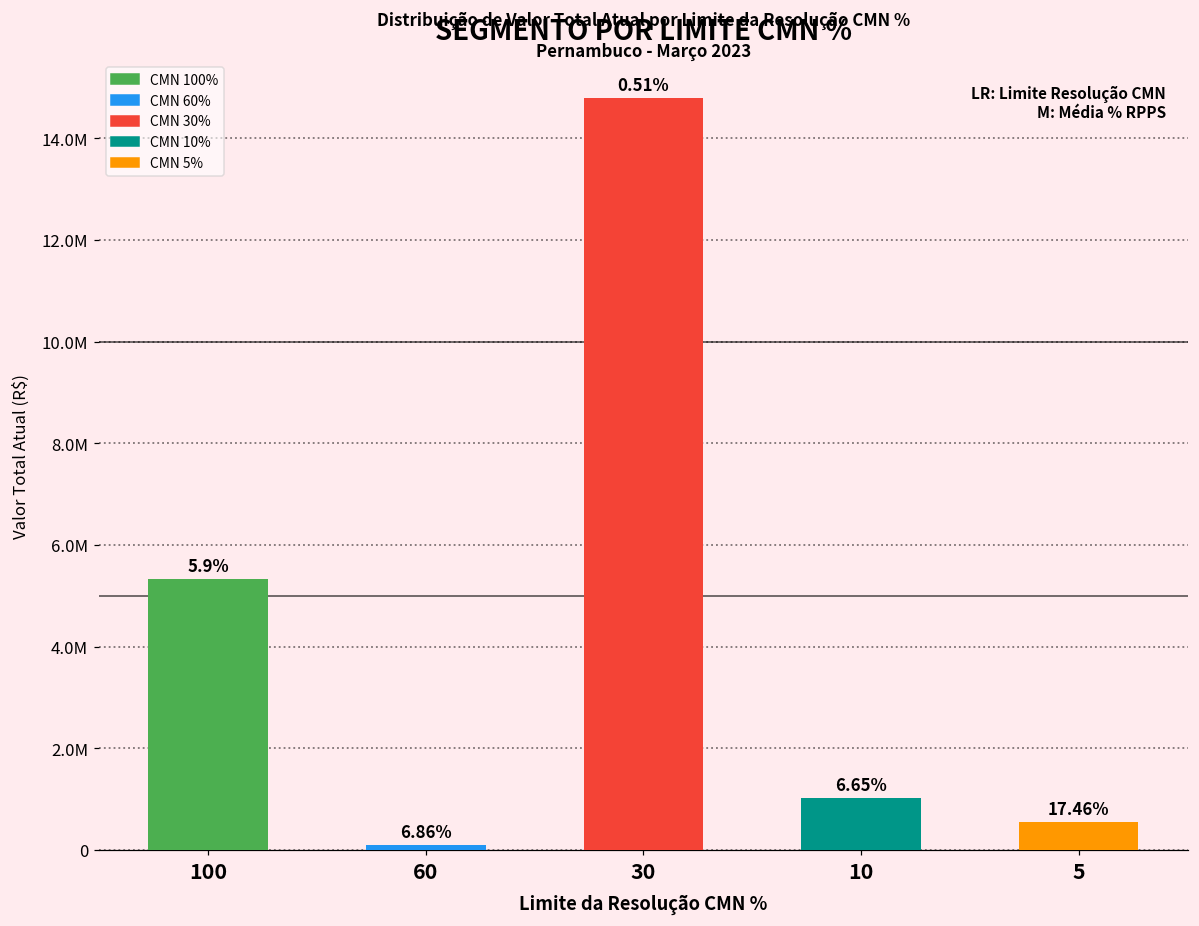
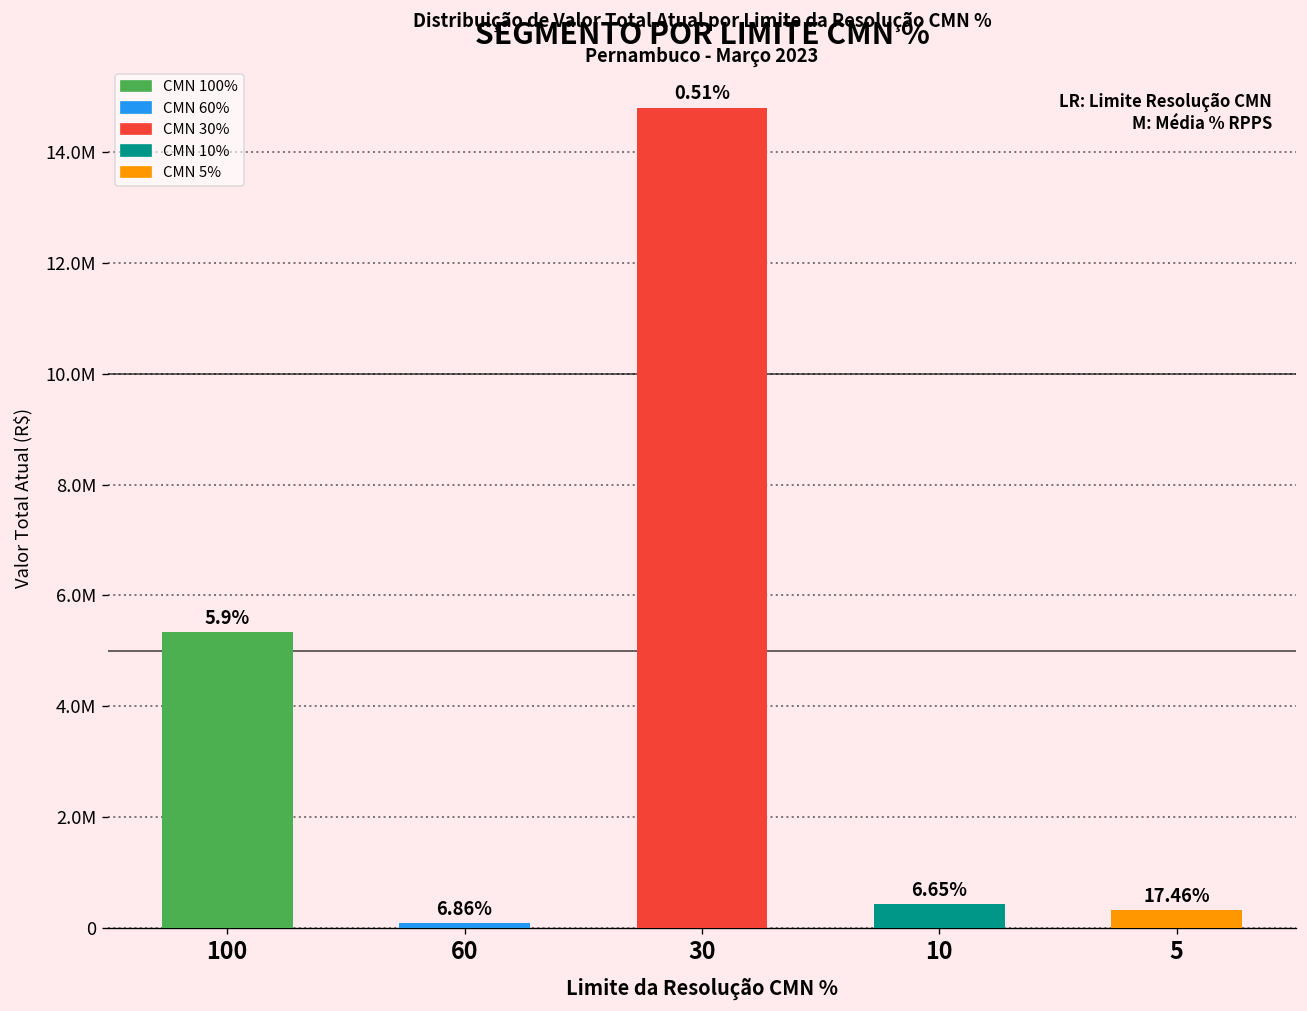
  {
-   "10": 1000000,
-   "5": 600000
+   "10": 400000,
+   "5": 300000
  }
